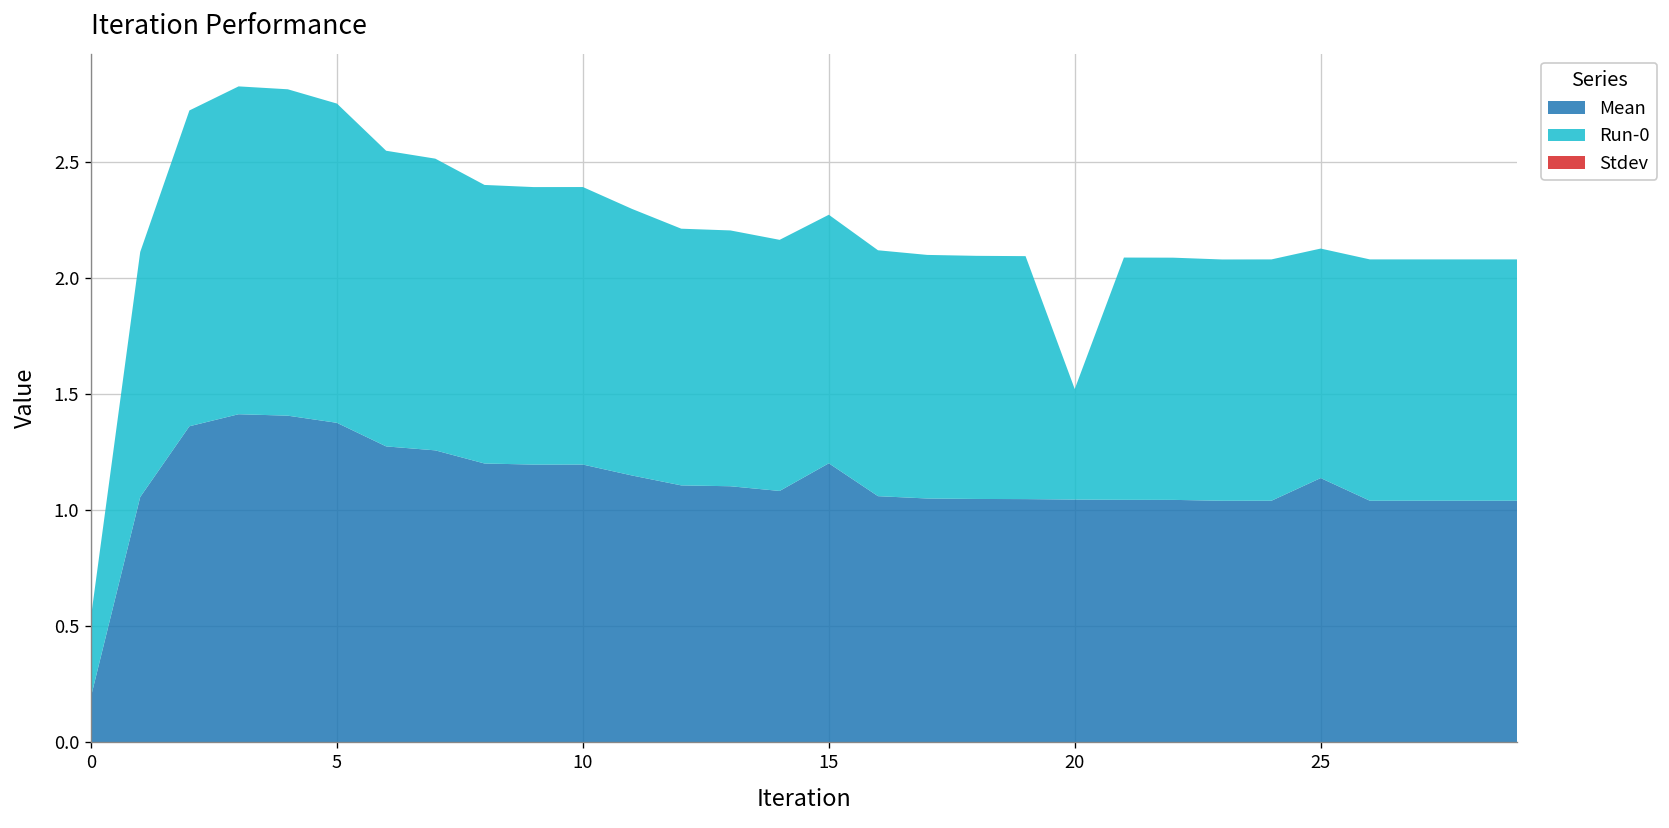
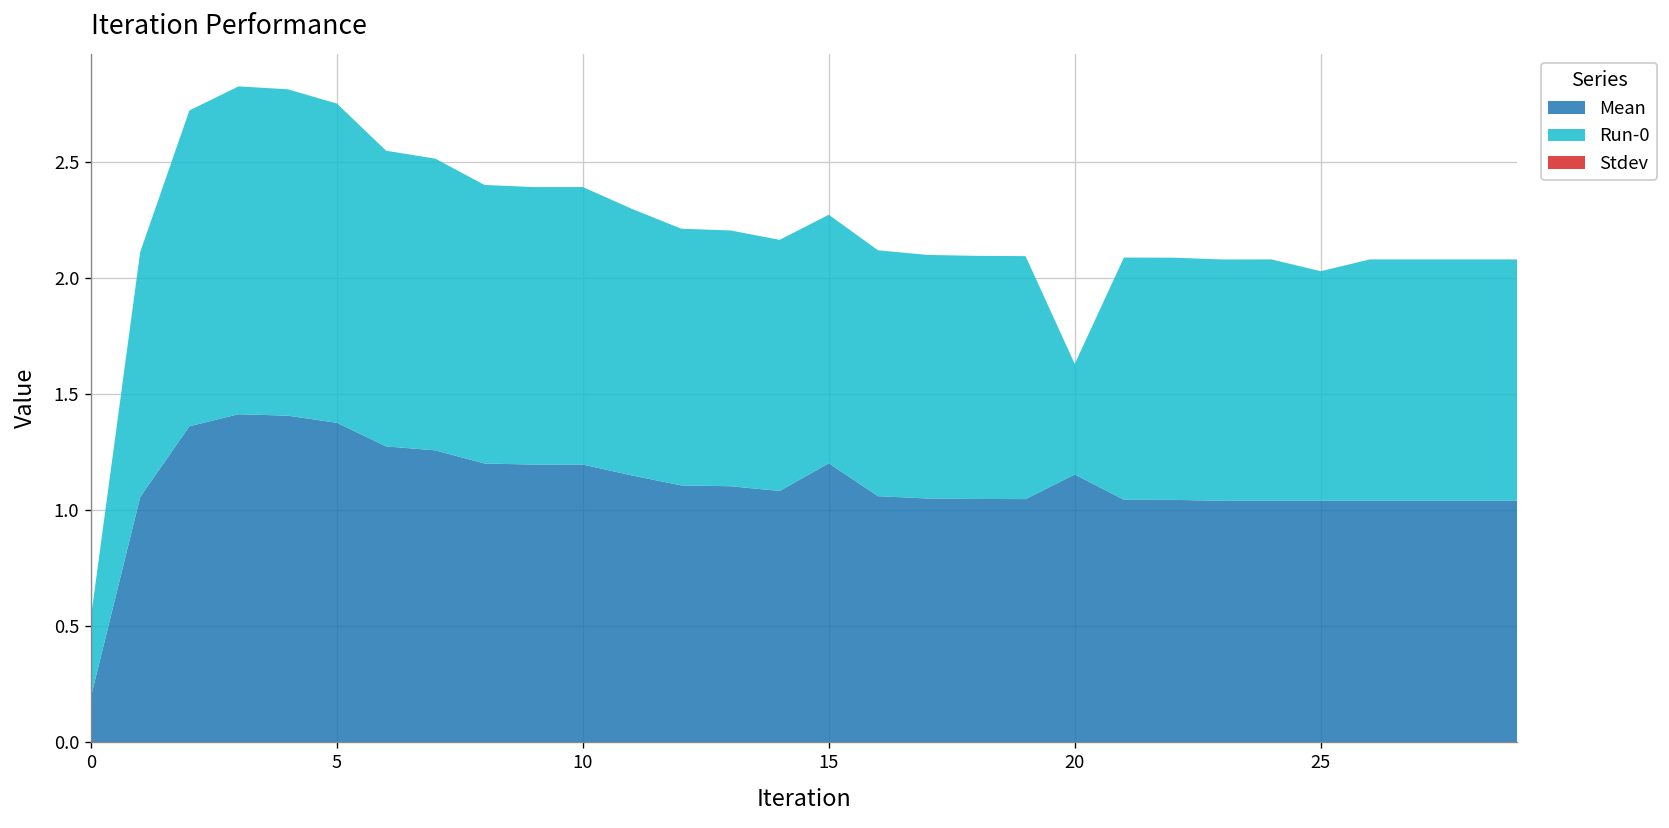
  {
    "Mean": {
      "0": 0.20,
      "5": 1.38,
      "10": 1.20,
      "15": 1.20,
-     "20": 1.04,
-     "25": 1.14
+     "20": 1.15,
+     "25": 1.04
    }
  }
